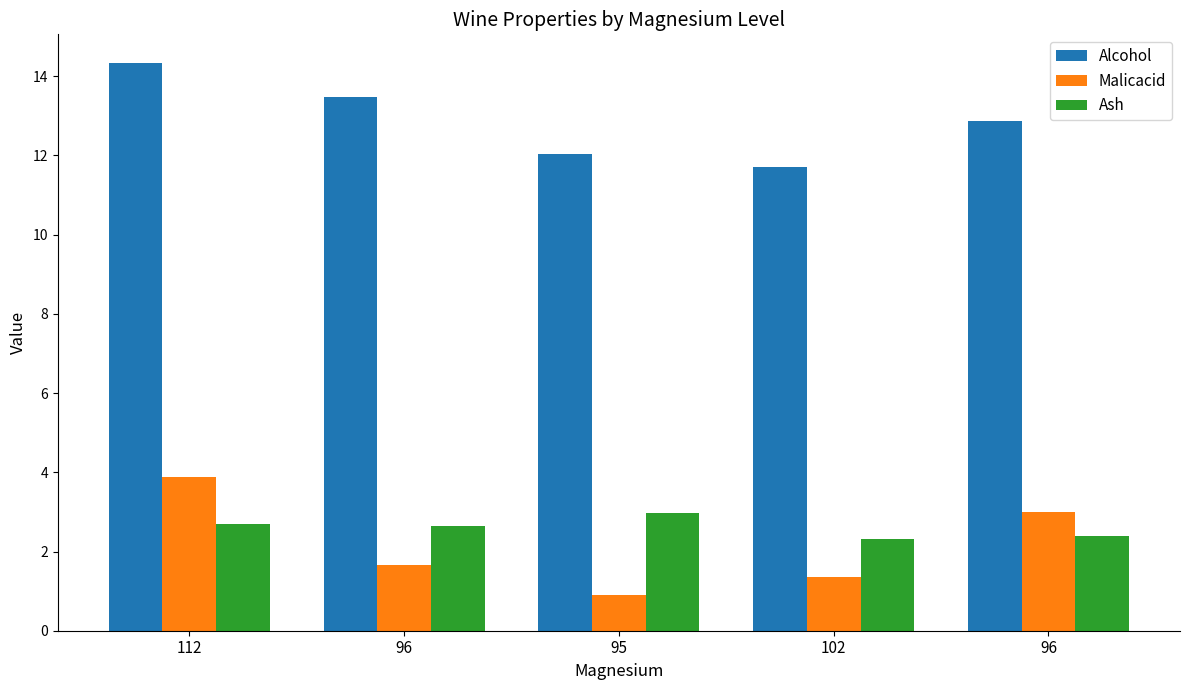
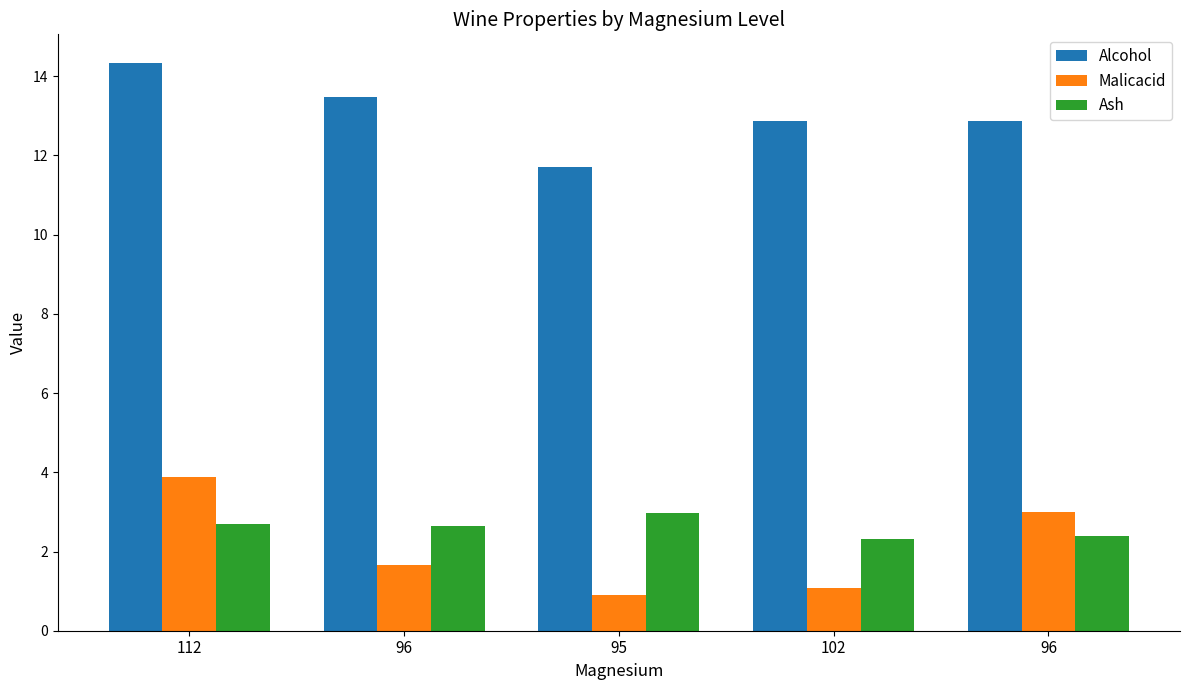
  {
    "Alcohol": {
      "112": 14.3,
-     "95": 12.0,
-     "102": 11.7
+     "95": 11.7,
+     "102": 12.9
    },
    "Malicacid": {
      "112": 3.9,
      "95": 0.9,
-     "102": 1.4
+     "102": 1.1
    },
    "Ash": {
      "112": 2.7,
      "95": 3.0,
      "102": 2.3
    }
  }
